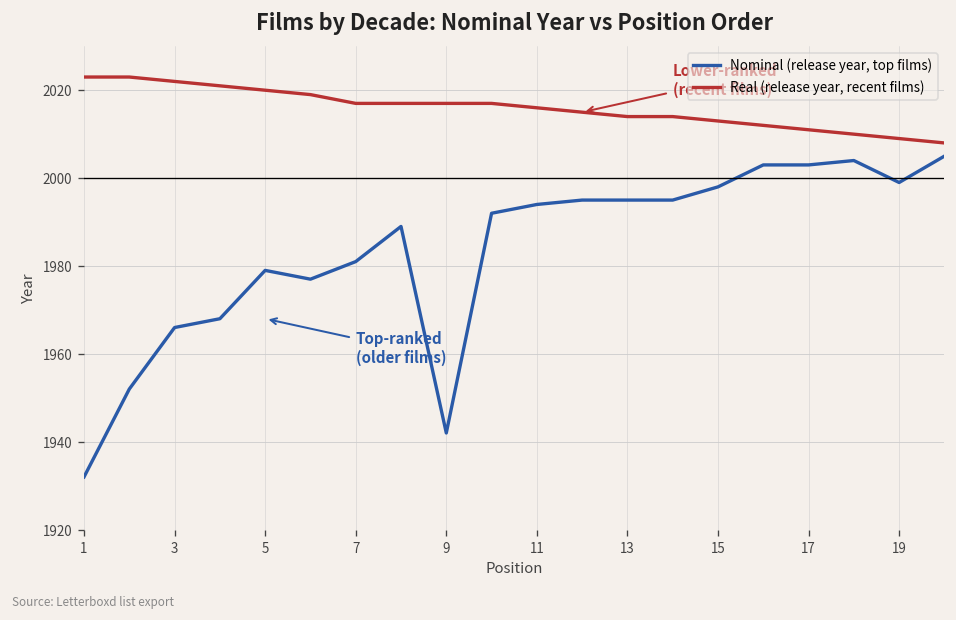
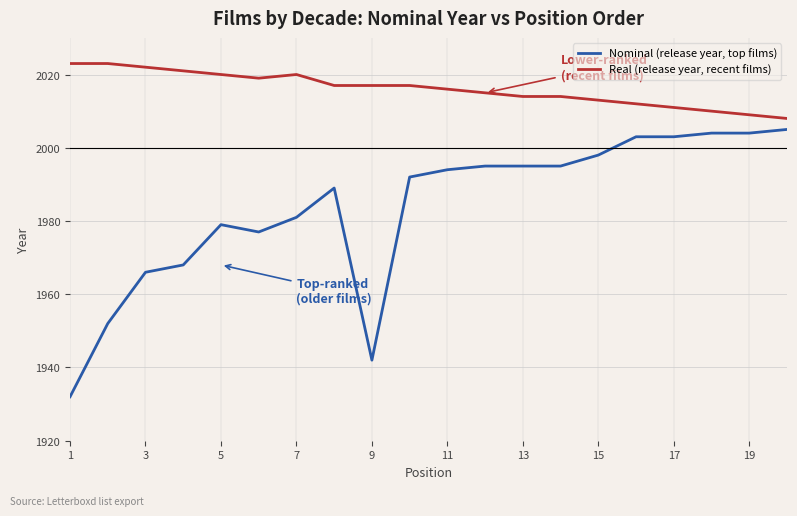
  {
    "Nominal (release year, top films)": {
      "1": 1932,
      "3": 1966,
      "5": 1979,
      "7": 1981,
      "9": 1942,
      "11": 1994,
      "13": 1995,
      "15": 1998,
      "17": 2003,
-     "19": 1999
+     "19": 2004
    },
    "Real (release year, recent films)": {
      "1": 2023,
      "3": 2022,
      "5": 2020,
-     "7": 2017,
+     "7": 2020,
      "9": 2017,
      "11": 2016,
      "13": 2014,
      "15": 2013,
      "17": 2011,
      "19": 2009
    }
  }
